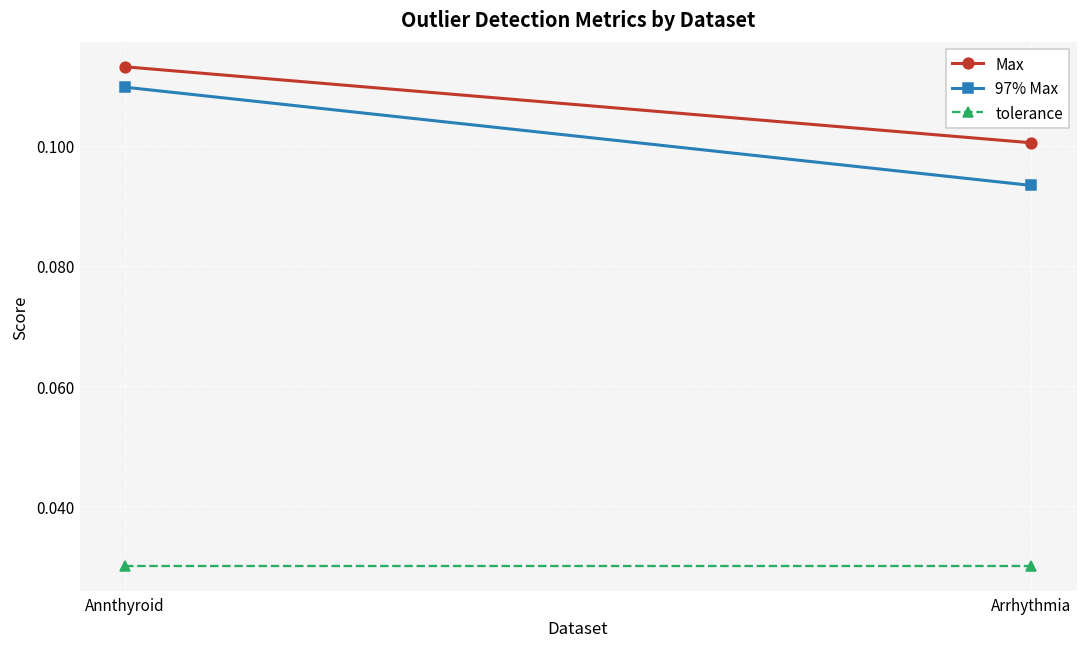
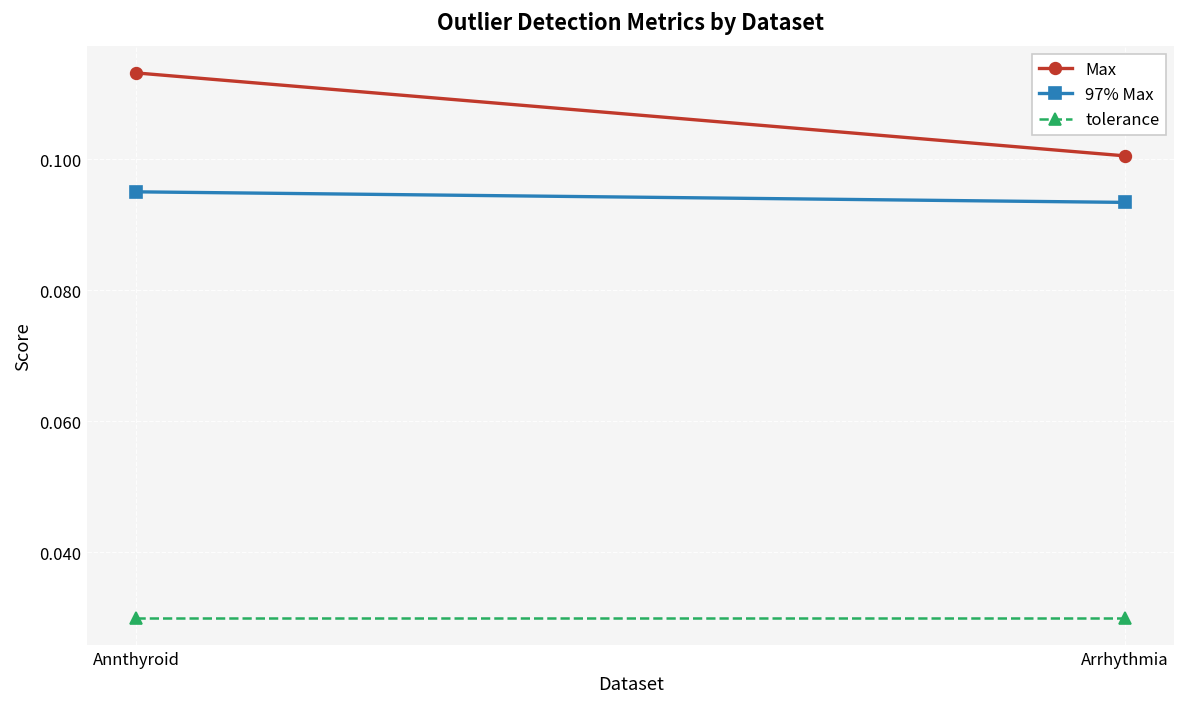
  {
    "Max": {
      "Annthyroid": 0.113,
      "Arrhythmia": 0.100
    },
    "97% Max": {
-     "Annthyroid": 0.110,
+     "Annthyroid": 0.095,
      "Arrhythmia": 0.093
    },
    "tolerance": {
      "Annthyroid": 0.030,
      "Arrhythmia": 0.030
    }
  }
